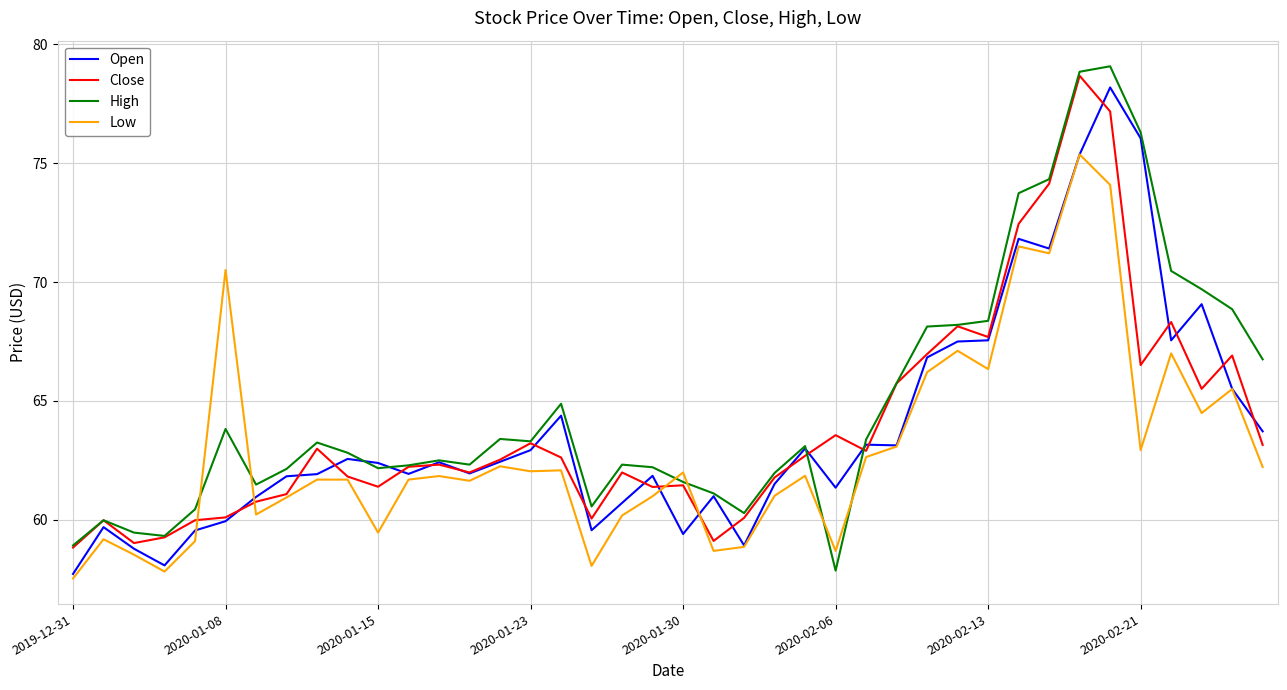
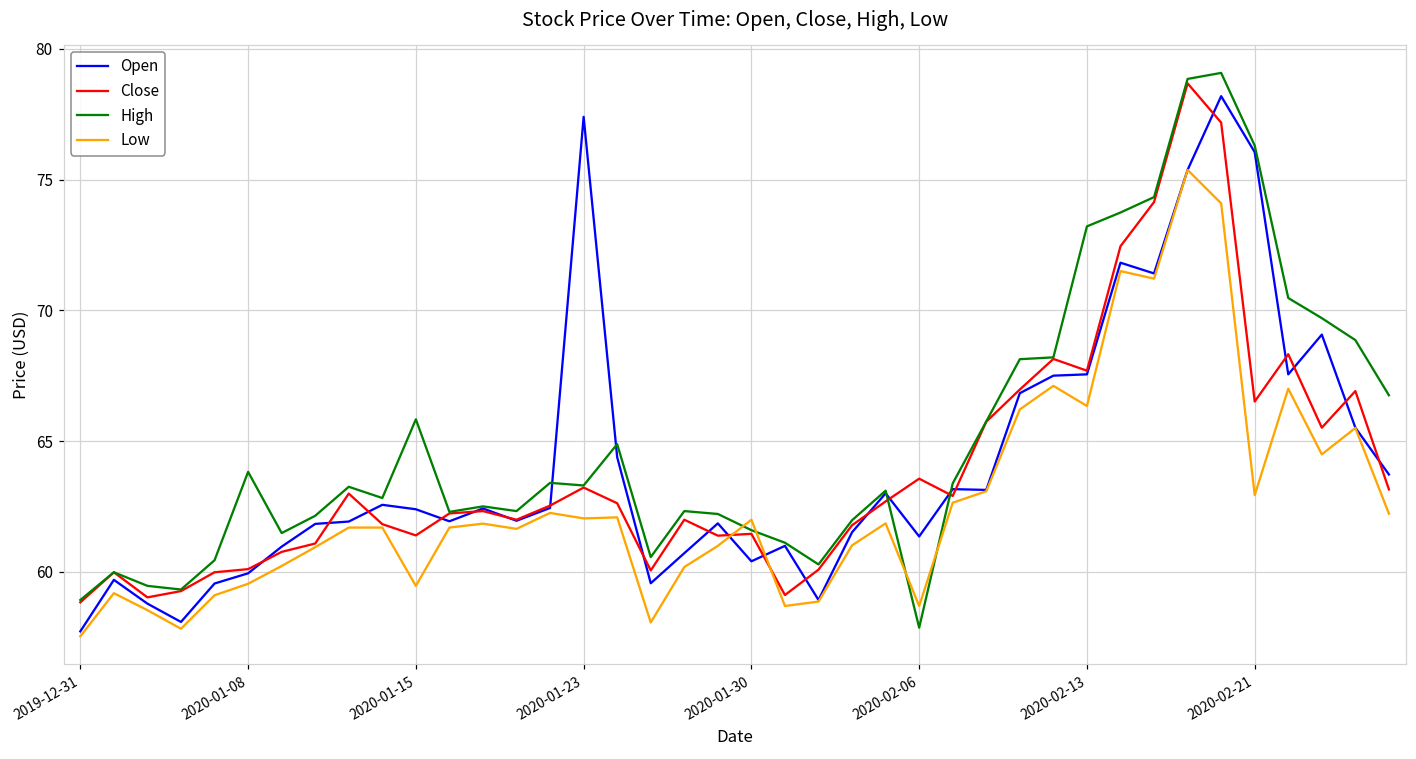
  {
    "Open": {
      "2019-12-31": 57.7,
      "2020-01-08": 59.9,
      "2020-01-15": 62.4,
-     "2020-01-23": 62.9,
-     "2020-01-30": 59.4,
+     "2020-01-23": 77.4,
+     "2020-01-30": 60.4,
      "2020-02-06": 61.4,
      "2020-02-13": 67.6,
      "2020-02-21": 76.1
    },
    "Close": {
      "2020-01-08": 60.1,
      "2020-01-15": 61.4,
      "2020-01-30": 61.5,
      "2020-02-06": 63.6,
      "2020-02-13": 67.7,
      "2020-02-21": 66.5
    },
    "High": {
      "2020-01-08": 63.8,
-     "2020-01-15": 62.2,
+     "2020-01-15": 65.8,
      "2020-01-30": 61.6,
      "2020-02-06": 57.9,
-     "2020-02-13": 68.4,
+     "2020-02-13": 73.2,
      "2020-02-21": 76.3
    },
    "Low": {
      "2019-12-31": 57.5,
-     "2020-01-08": 70.5,
+     "2020-01-08": 59.5,
      "2020-01-15": 59.5,
      "2020-01-23": 62.0,
      "2020-01-30": 62.0,
      "2020-02-06": 58.7,
      "2020-02-13": 66.3,
      "2020-02-21": 62.9
    }
  }
